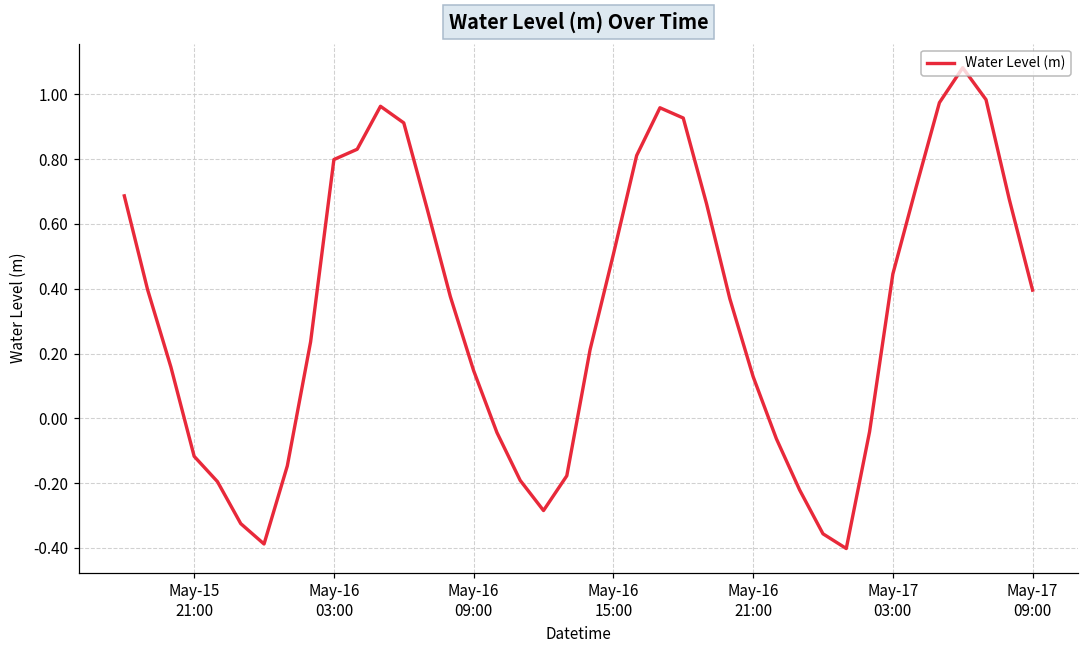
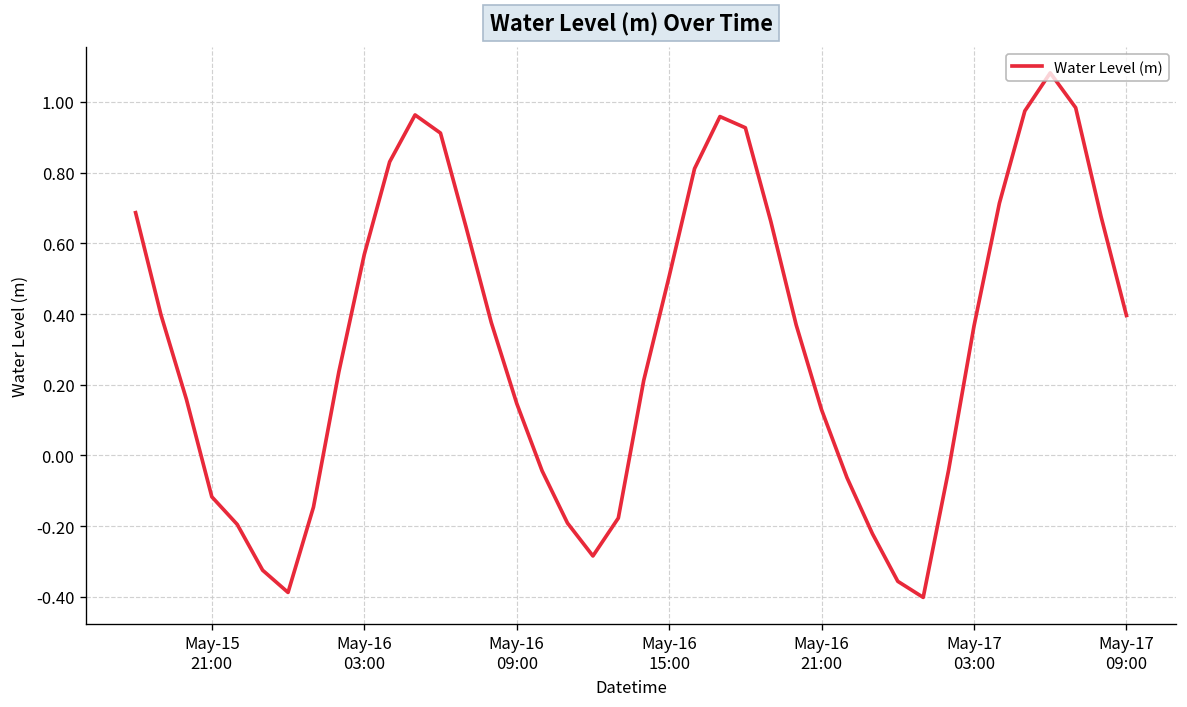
  {
    "May-15 21:00": -0.12,
-   "May-16 03:00": 0.80,
+   "May-16 03:00": 0.57,
    "May-16 09:00": 0.15,
    "May-16 15:00": 0.51,
    "May-16 21:00": 0.13,
-   "May-17 03:00": 0.45,
+   "May-17 03:00": 0.37,
    "May-17 09:00": 0.40
  }
